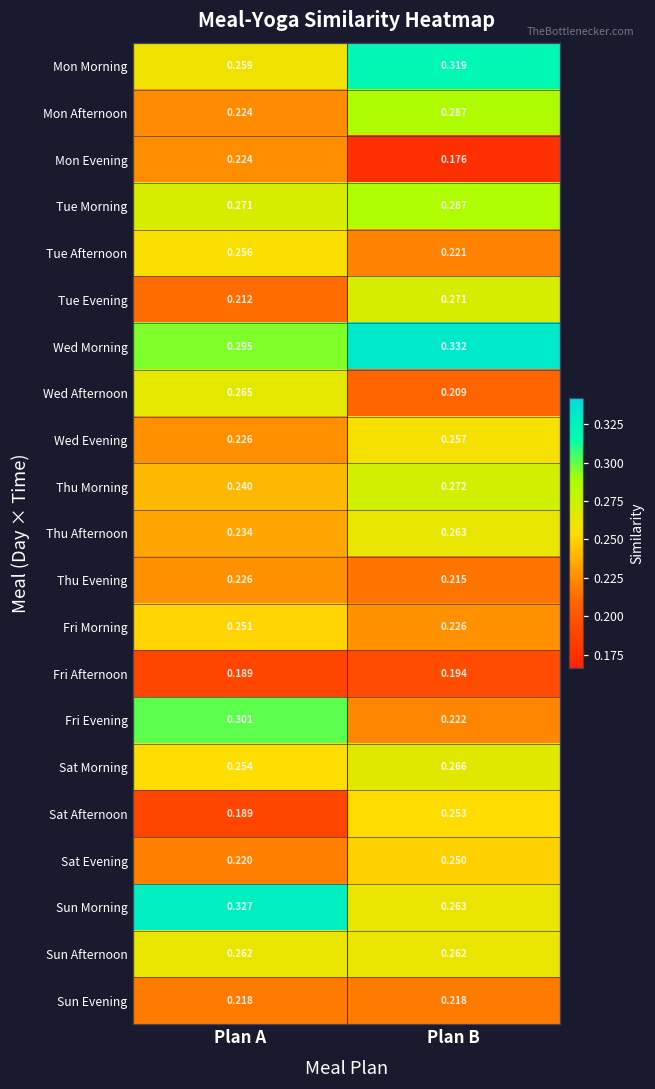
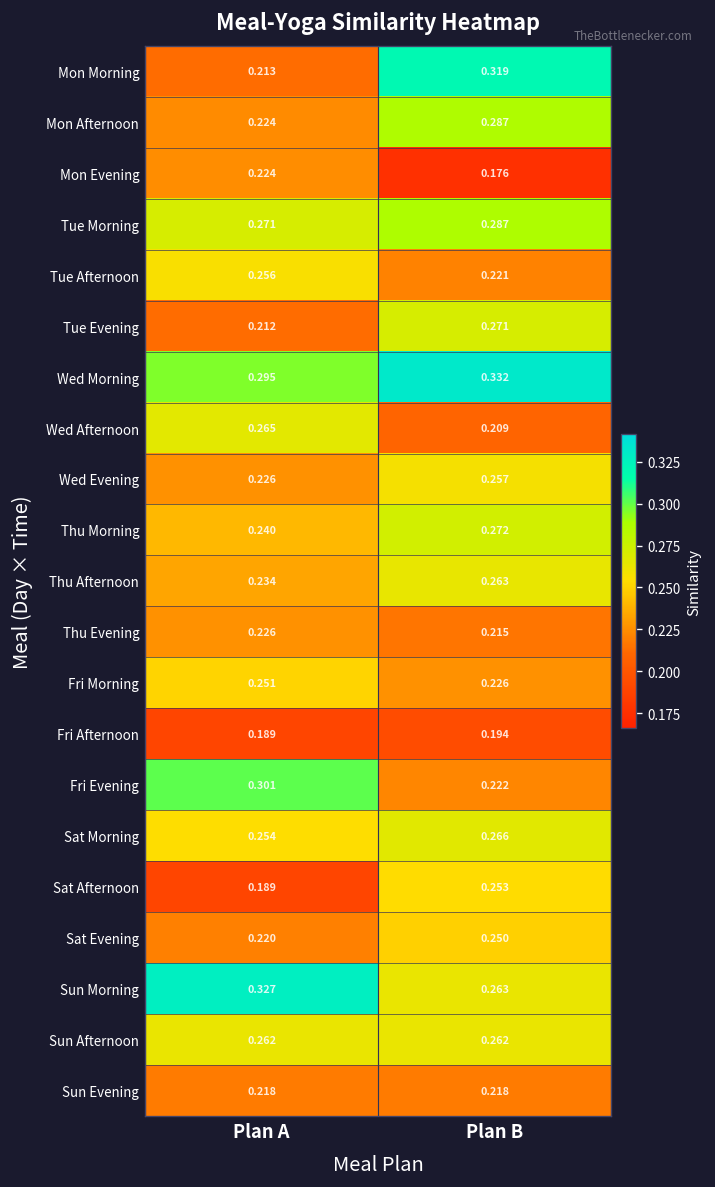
  {
    "Mon Morning": {
-     "Plan A": 0.259,
+     "Plan A": 0.213,
      "Plan B": 0.319
    },
    "Mon Afternoon": {
      "Plan A": 0.224,
      "Plan B": 0.287
    },
    "Mon Evening": {
      "Plan A": 0.224,
      "Plan B": 0.176
    },
    "Tue Morning": {
      "Plan A": 0.271,
      "Plan B": 0.287
    },
    "Tue Afternoon": {
      "Plan A": 0.256,
      "Plan B": 0.221
    },
    "Tue Evening": {
      "Plan A": 0.212,
      "Plan B": 0.271
    },
    "Wed Morning": {
      "Plan A": 0.295,
      "Plan B": 0.332
    },
    "Wed Afternoon": {
      "Plan A": 0.265,
      "Plan B": 0.209
    },
    "Wed Evening": {
      "Plan A": 0.226,
      "Plan B": 0.257
    },
    "Thu Morning": {
      "Plan A": 0.240,
      "Plan B": 0.272
    },
    "Thu Afternoon": {
      "Plan A": 0.234,
      "Plan B": 0.263
    },
    "Thu Evening": {
      "Plan A": 0.226,
      "Plan B": 0.215
    },
    "Fri Morning": {
      "Plan A": 0.251,
      "Plan B": 0.226
    },
    "Fri Afternoon": {
      "Plan A": 0.189,
      "Plan B": 0.194
    },
    "Fri Evening": {
      "Plan A": 0.301,
      "Plan B": 0.222
    },
    "Sat Morning": {
      "Plan A": 0.254,
      "Plan B": 0.266
    },
    "Sat Afternoon": {
      "Plan A": 0.189,
      "Plan B": 0.253
    },
    "Sat Evening": {
      "Plan A": 0.220,
      "Plan B": 0.250
    },
    "Sun Morning": {
      "Plan A": 0.327,
      "Plan B": 0.263
    },
    "Sun Afternoon": {
      "Plan A": 0.262,
      "Plan B": 0.262
    },
    "Sun Evening": {
      "Plan A": 0.218,
      "Plan B": 0.218
    }
  }
